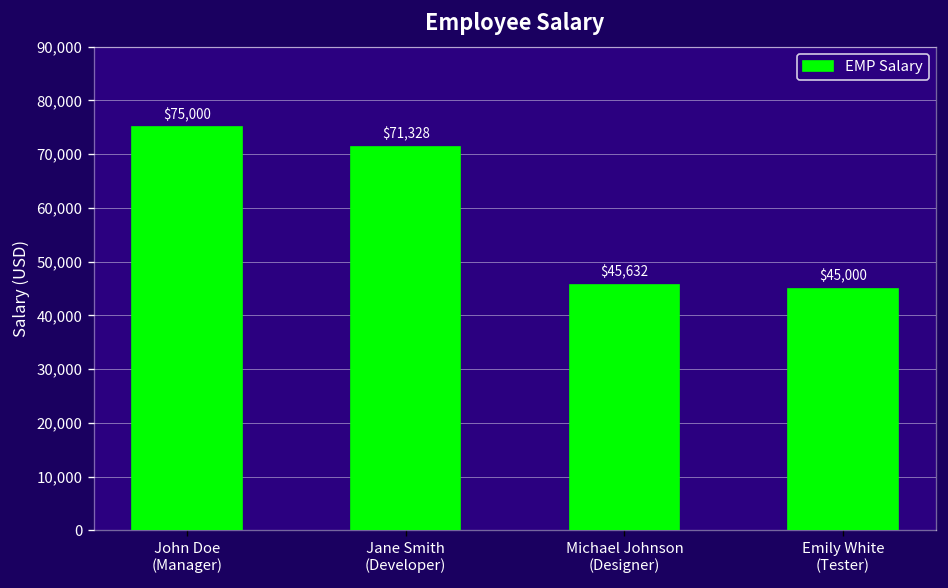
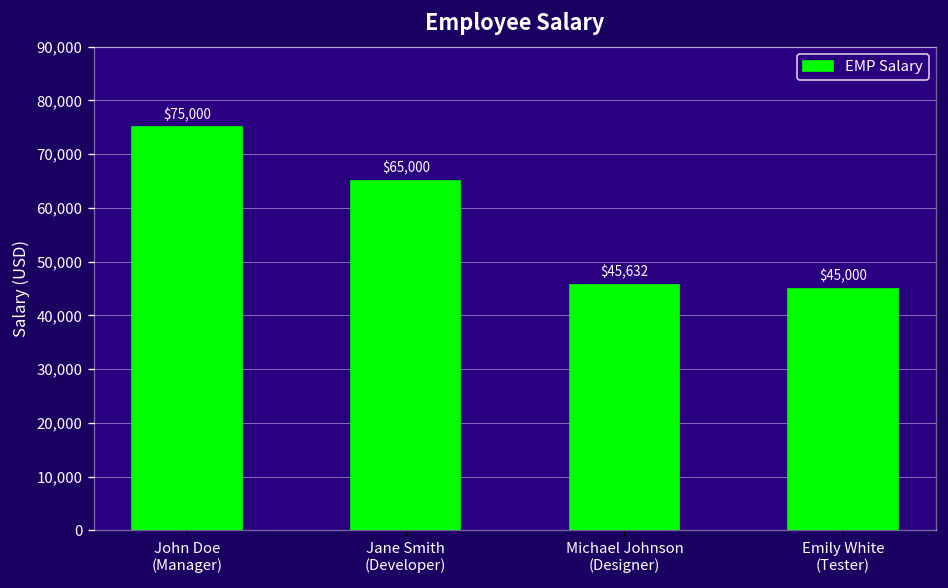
  {
    "John Doe (Manager)": "$75,000",
-   "Jane Smith (Developer)": "$71,328",
+   "Jane Smith (Developer)": "$65,000",
    "Michael Johnson (Designer)": "$45,632",
    "Emily White (Tester)": "$45,000"
  }
